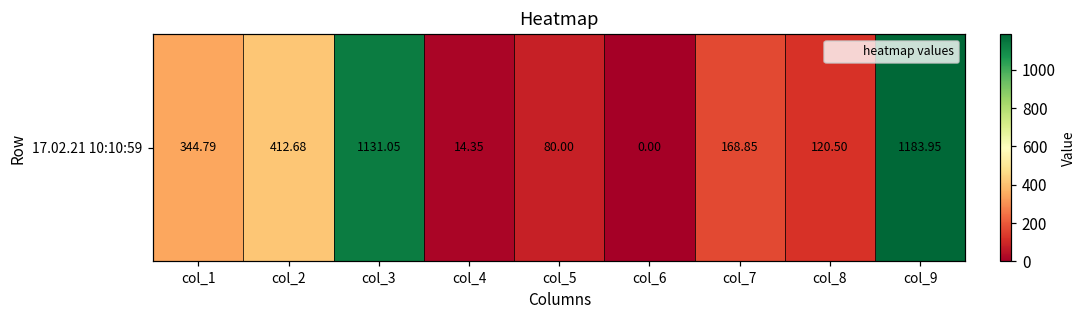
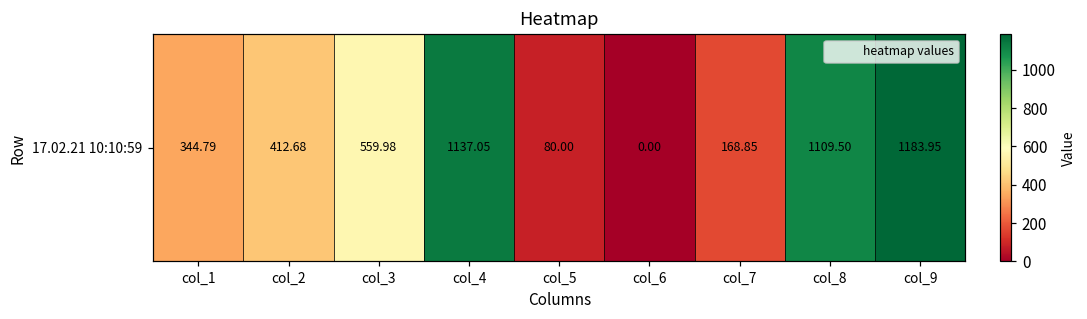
  {
    "17.02.21 10:10:59": {
      "col_1": 344.79,
      "col_2": 412.68,
-     "col_3": 1131.05,
-     "col_4": 14.35,
+     "col_3": 559.98,
+     "col_4": 1137.05,
      "col_5": 80.00,
      "col_6": 0.00,
      "col_7": 168.85,
-     "col_8": 120.50,
+     "col_8": 1109.50,
      "col_9": 1183.95
    }
  }
